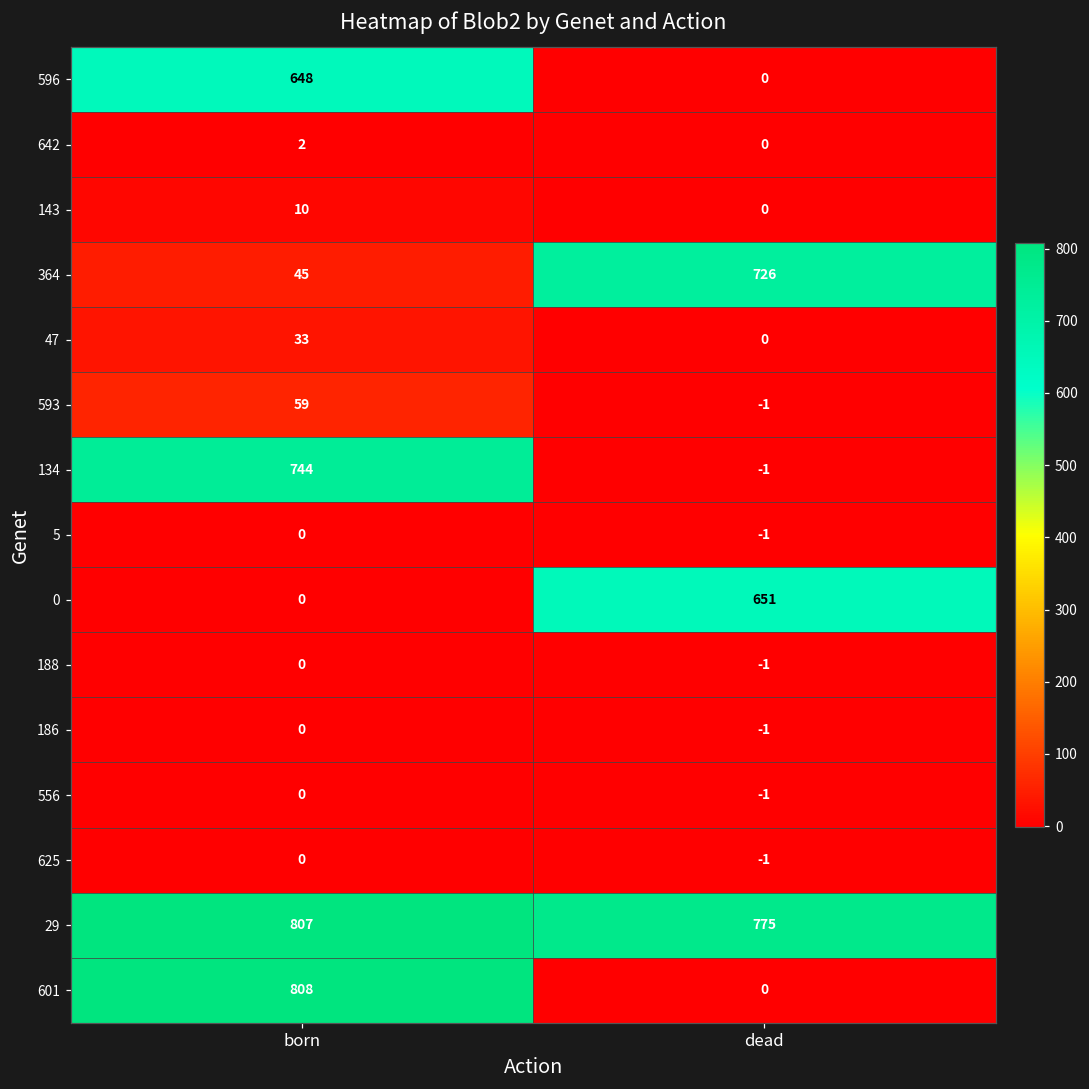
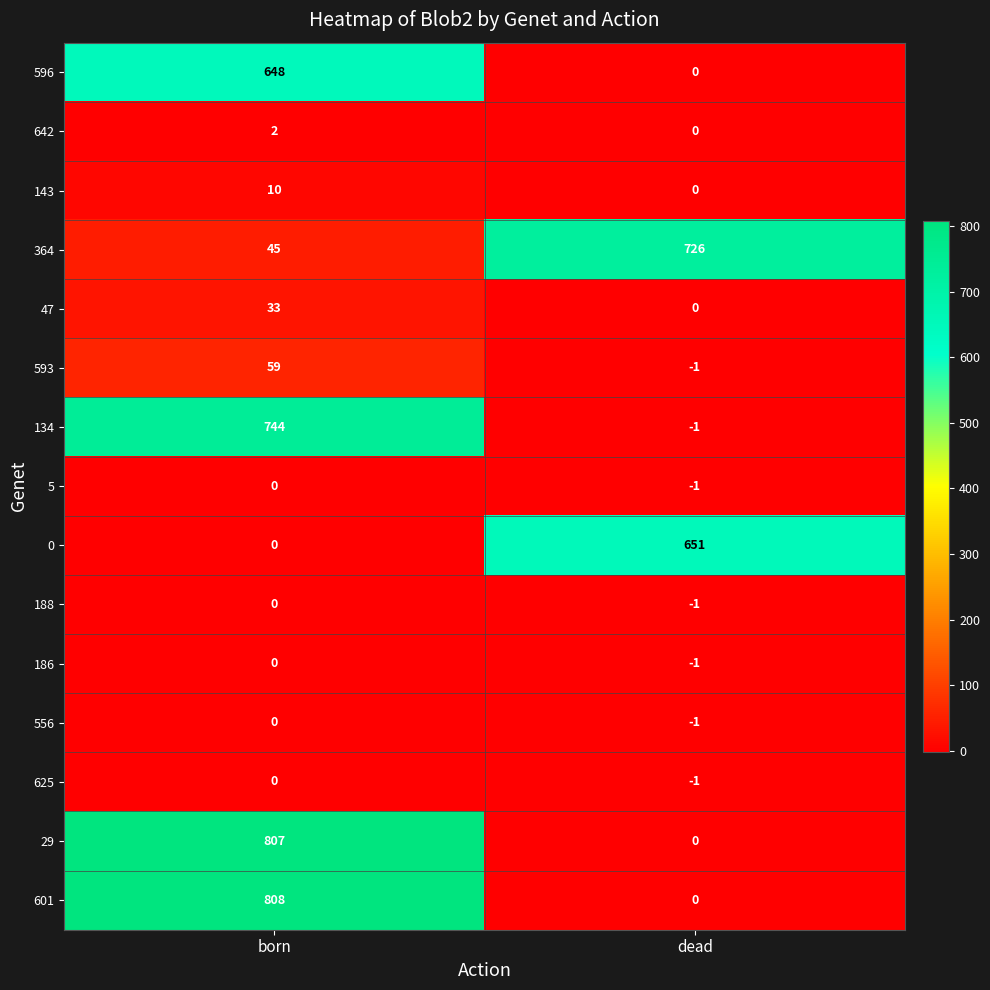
  {
    "596": {
      "born": 648,
      "dead": 0
    },
    "642": {
      "born": 2,
      "dead": 0
    },
    "143": {
      "born": 10,
      "dead": 0
    },
    "364": {
      "born": 45,
      "dead": 726
    },
    "47": {
      "born": 33,
      "dead": 0
    },
    "593": {
      "born": 59,
      "dead": -1
    },
    "134": {
      "born": 744,
      "dead": -1
    },
    "5": {
      "born": 0,
      "dead": -1
    },
    "0": {
      "born": 0,
      "dead": 651
    },
    "188": {
      "born": 0,
      "dead": -1
    },
    "186": {
      "born": 0,
      "dead": -1
    },
    "556": {
      "born": 0,
      "dead": -1
    },
    "625": {
      "born": 0,
      "dead": -1
    },
    "29": {
      "born": 807,
-     "dead": 775
+     "dead": 0
    },
    "601": {
      "born": 808,
      "dead": 0
    }
  }
